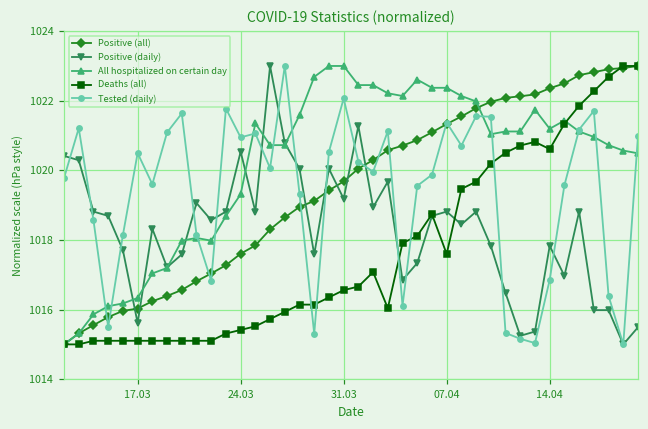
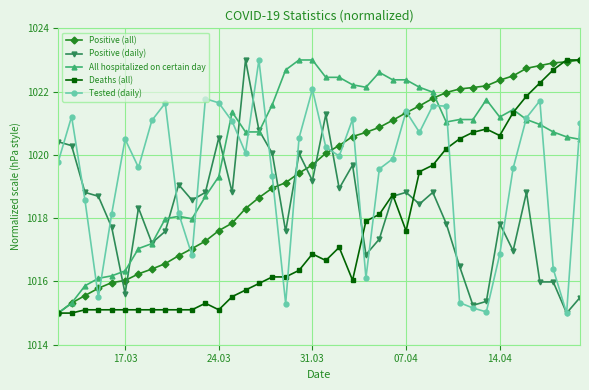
  {
    "Deaths (all)": {
      "17.03": 1015.1,
-     "24.03": 1015.4,
-     "31.03": 1016.6,
+     "24.03": 1015.1,
+     "31.03": 1016.9,
      "07.04": 1017.6,
      "14.04": 1020.6
    },
    "Tested (daily)": {
      "17.03": 1020.5,
-     "24.03": 1020.9,
+     "24.03": 1021.6,
      "31.03": 1022.1,
      "14.04": 1016.9
    }
  }
